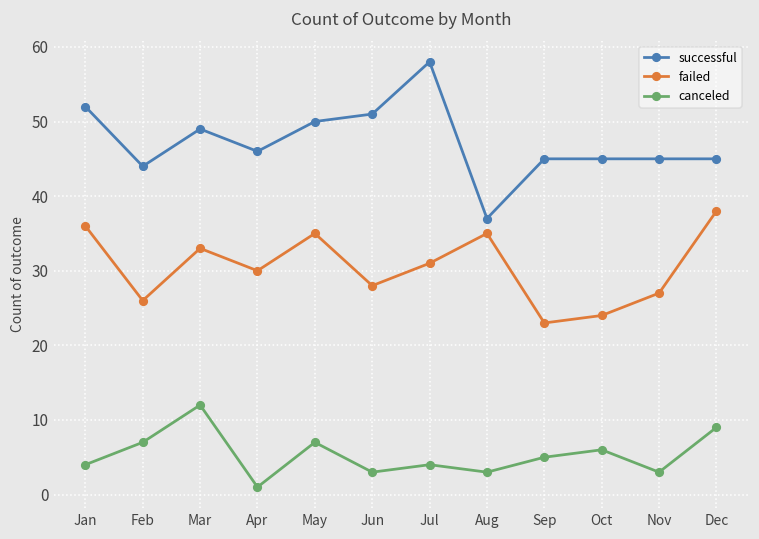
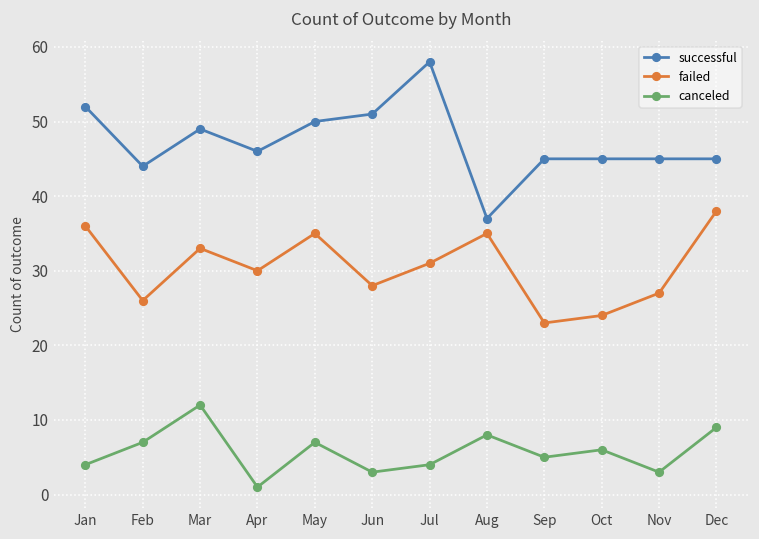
  {
    "successful": {
      "Jan": 52,
      "Feb": 44,
      "Mar": 49,
      "Apr": 46,
      "May": 50,
      "Jun": 51,
      "Jul": 58,
      "Aug": 37,
      "Sep": 45,
      "Oct": 45,
      "Nov": 45,
      "Dec": 45
    },
    "failed": {
      "Jan": 36,
      "Feb": 26,
      "Mar": 33,
      "Apr": 30,
      "May": 35,
      "Jun": 28,
      "Jul": 31,
      "Aug": 35,
      "Sep": 23,
      "Oct": 24,
      "Nov": 27,
      "Dec": 38
    },
    "canceled": {
      "Jan": 4,
      "Feb": 7,
      "Mar": 12,
      "Apr": 1,
      "May": 7,
      "Jun": 3,
      "Jul": 4,
-     "Aug": 3,
+     "Aug": 8,
      "Sep": 5,
      "Oct": 6,
      "Nov": 3,
      "Dec": 9
    }
  }
